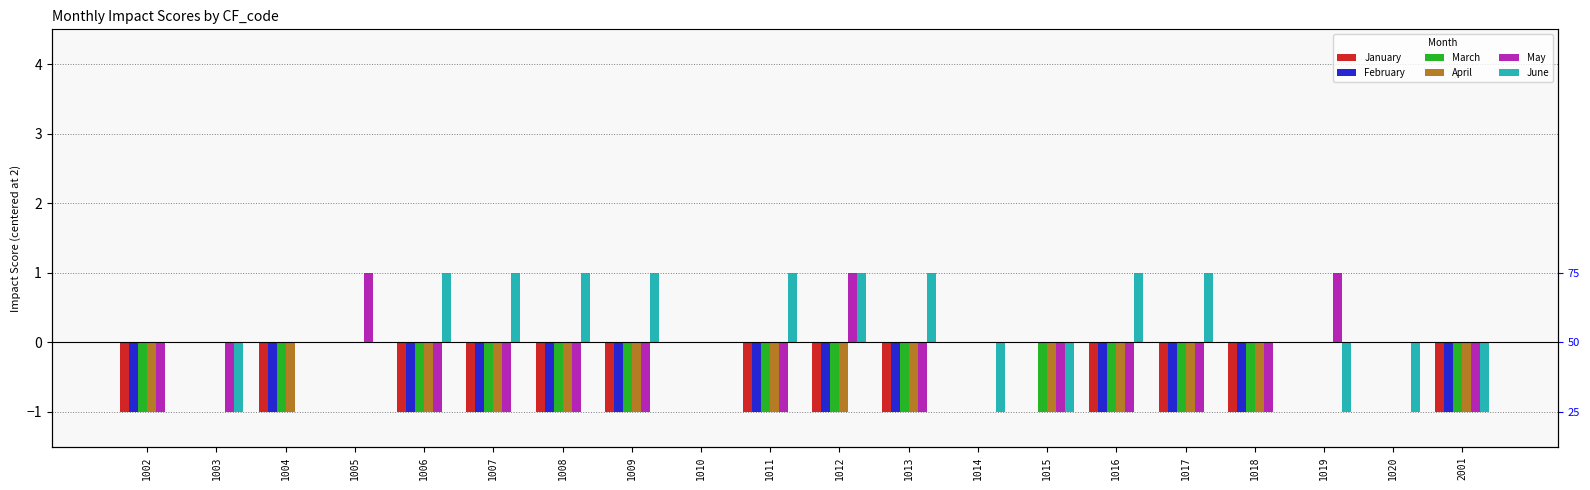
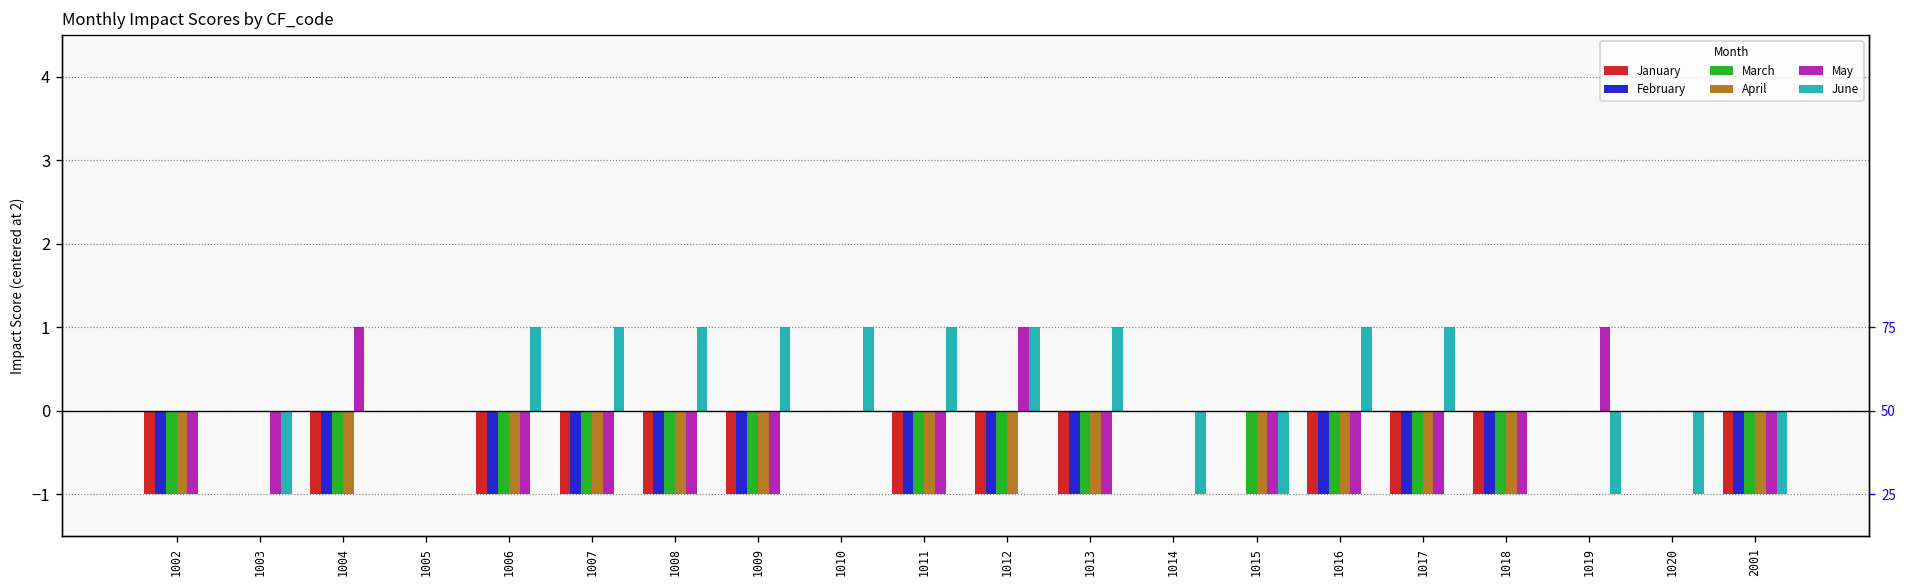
  {
    "January": {
      "1002": -1.0,
      "1003": 0.0,
      "1004": -1.0,
      "1005": 0.0,
      "1006": -1.0,
      "1007": -1.0,
      "1008": -1.0,
      "1009": -1.0,
      "1010": 0.0,
      "1011": -1.0,
      "1012": -1.0,
      "1013": -1.0,
      "1014": 0.0,
      "1015": 0.0,
      "1016": -1.0,
      "1017": -1.0,
      "1018": -1.0,
      "1019": 0.0,
      "1020": 0.0,
      "2001": -1.0
    },
    "February": {
      "1002": -1.0,
      "1003": 0.0,
      "1004": -1.0,
      "1005": 0.0,
      "1006": -1.0,
      "1007": -1.0,
      "1008": -1.0,
      "1009": -1.0,
      "1010": 0.0,
      "1011": -1.0,
      "1012": -1.0,
      "1013": -1.0,
      "1014": 0.0,
      "1015": 0.0,
      "1016": -1.0,
      "1017": -1.0,
      "1018": -1.0,
      "1019": 0.0,
      "1020": 0.0,
      "2001": -1.0
    },
    "March": {
      "1002": -1.0,
      "1003": 0.0,
      "1004": -1.0,
      "1005": 0.0,
      "1006": -1.0,
      "1007": -1.0,
      "1008": -1.0,
      "1009": -1.0,
      "1010": 0.0,
      "1011": -1.0,
      "1012": -1.0,
      "1013": -1.0,
      "1014": 0.0,
      "1015": -1.0,
      "1016": -1.0,
      "1017": -1.0,
      "1018": -1.0,
      "1019": 0.0,
      "1020": 0.0,
      "2001": -1.0
    },
    "April": {
      "1002": -1.0,
      "1003": 0.0,
      "1004": -1.0,
      "1005": 0.0,
      "1006": -1.0,
      "1007": -1.0,
      "1008": -1.0,
      "1009": -1.0,
      "1010": 0.0,
      "1011": -1.0,
      "1012": -1.0,
      "1013": -1.0,
      "1014": 0.0,
      "1015": -1.0,
      "1016": -1.0,
      "1017": -1.0,
      "1018": -1.0,
      "1019": 0.0,
      "1020": 0.0,
      "2001": -1.0
    },
    "May": {
      "1002": -1.0,
      "1003": -1.0,
-     "1004": 0.0,
-     "1005": 1.0,
+     "1004": 1.0,
+     "1005": 0.0,
      "1006": -1.0,
      "1007": -1.0,
      "1008": -1.0,
      "1009": -1.0,
      "1010": 0.0,
      "1011": -1.0,
      "1012": 1.0,
      "1013": -1.0,
      "1014": 0.0,
      "1015": -1.0,
      "1016": -1.0,
      "1017": -1.0,
      "1018": -1.0,
      "1019": 1.0,
      "1020": 0.0,
      "2001": -1.0
    },
    "June": {
      "1002": 0.0,
      "1003": -1.0,
      "1004": 0.0,
      "1005": 0.0,
      "1006": 1.0,
      "1007": 1.0,
      "1008": 1.0,
      "1009": 1.0,
-     "1010": 0.0,
+     "1010": 1.0,
      "1011": 1.0,
      "1012": 1.0,
      "1013": 1.0,
      "1014": -1.0,
      "1015": -1.0,
      "1016": 1.0,
      "1017": 1.0,
      "1018": 0.0,
      "1019": -1.0,
      "1020": -1.0,
      "2001": -1.0
    }
  }
